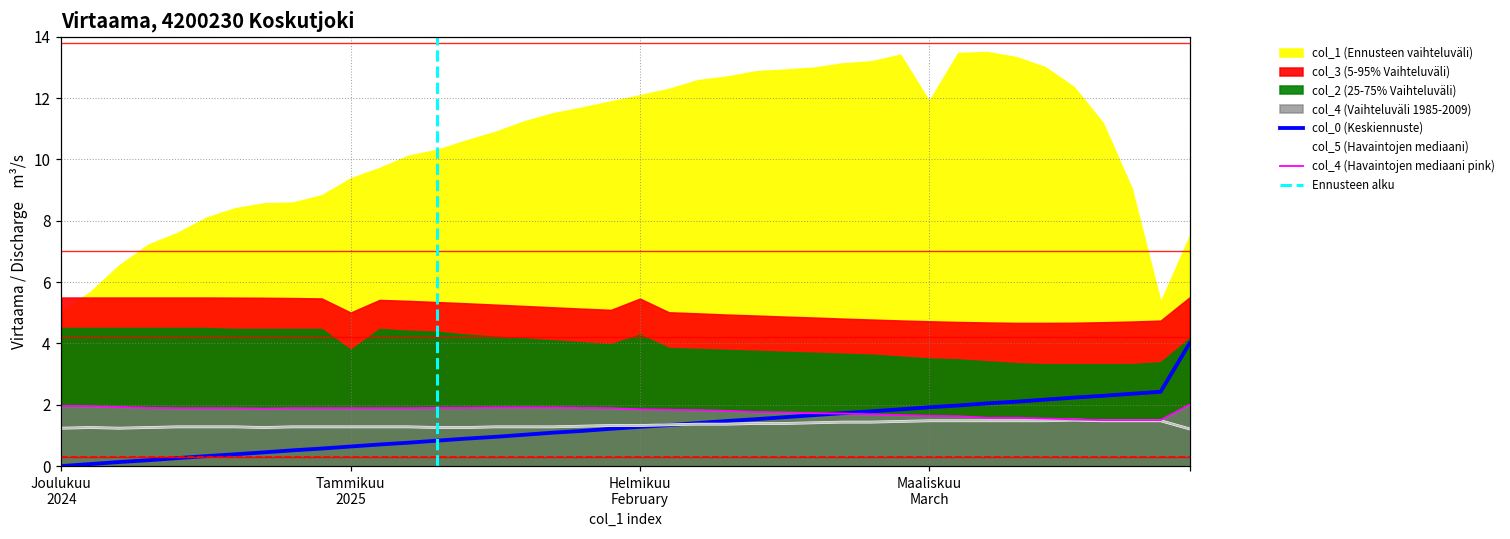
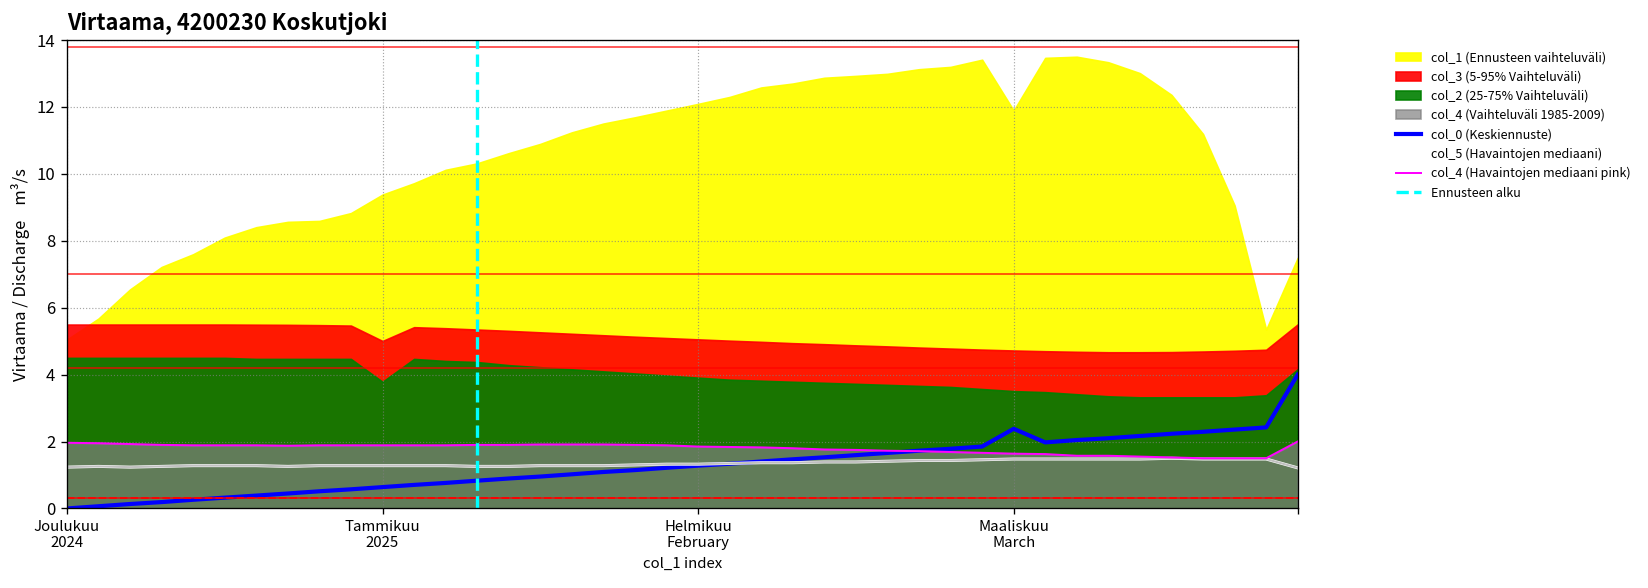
  {
    "col_0 (Keskiennuste)": {
      "Joulukuu 2024": 0.0,
      "Tammikuu 2025": 0.6,
-     "Maaliskuu March": 1.9
+     "Maaliskuu March": 2.4
    },
    "col_1 (Ennusteen vaihteluväli)": {
      "Joulukuu 2024": 5.0,
      "Tammikuu 2025": 9.4,
      "Helmikuu February": 12.1,
      "Maaliskuu March": 11.9
    },
    "col_5 (Havaintojen mediaani)": {
      "Joulukuu 2024": 1.2,
      "Tammikuu 2025": 1.3,
      "Maaliskuu March": 1.5
    },
    "col_3 (5-95% Vaihteluväli)": {
      "Joulukuu 2024": 5.5,
      "Tammikuu 2025": 5.0,
-     "Helmikuu February": 5.5,
+     "Helmikuu February": 5.1,
      "Maaliskuu March": 4.7
    },
    "col_2 (25-75% Vaihteluväli)": {
      "Joulukuu 2024": 4.5,
      "Tammikuu 2025": 3.8,
-     "Helmikuu February": 4.3,
+     "Helmikuu February": 3.9,
      "Maaliskuu March": 3.5
    },
    "col_4 (Vaihteluväli 1985-2009)": {
      "Joulukuu 2024": 2.0,
      "Tammikuu 2025": 1.9,
      "Helmikuu February": 1.9,
      "Maaliskuu March": 1.6
    }
  }
